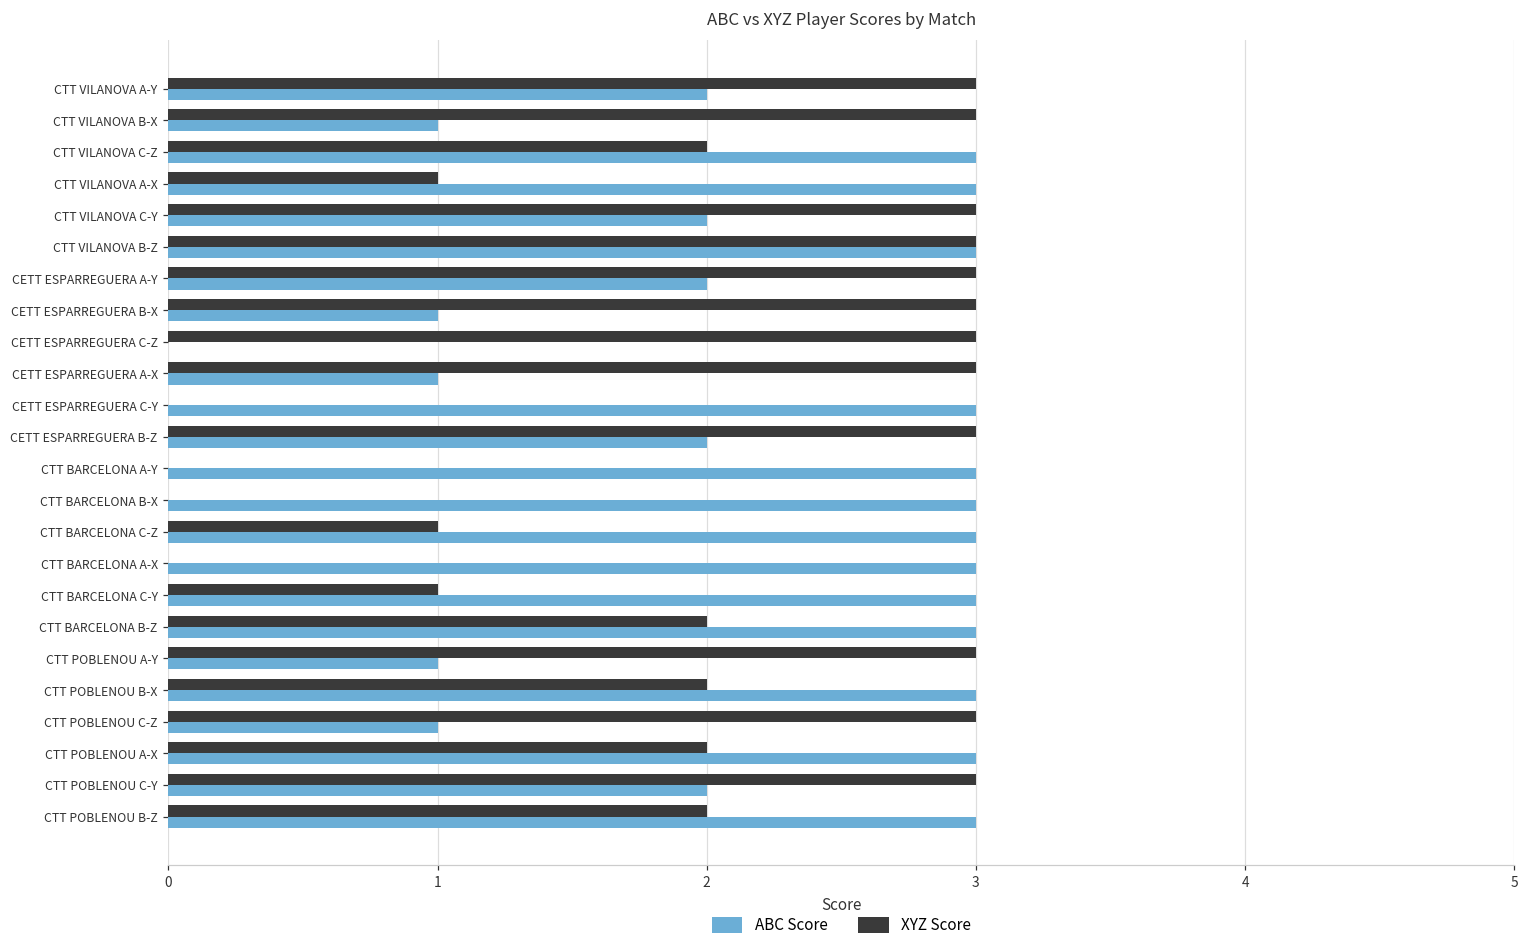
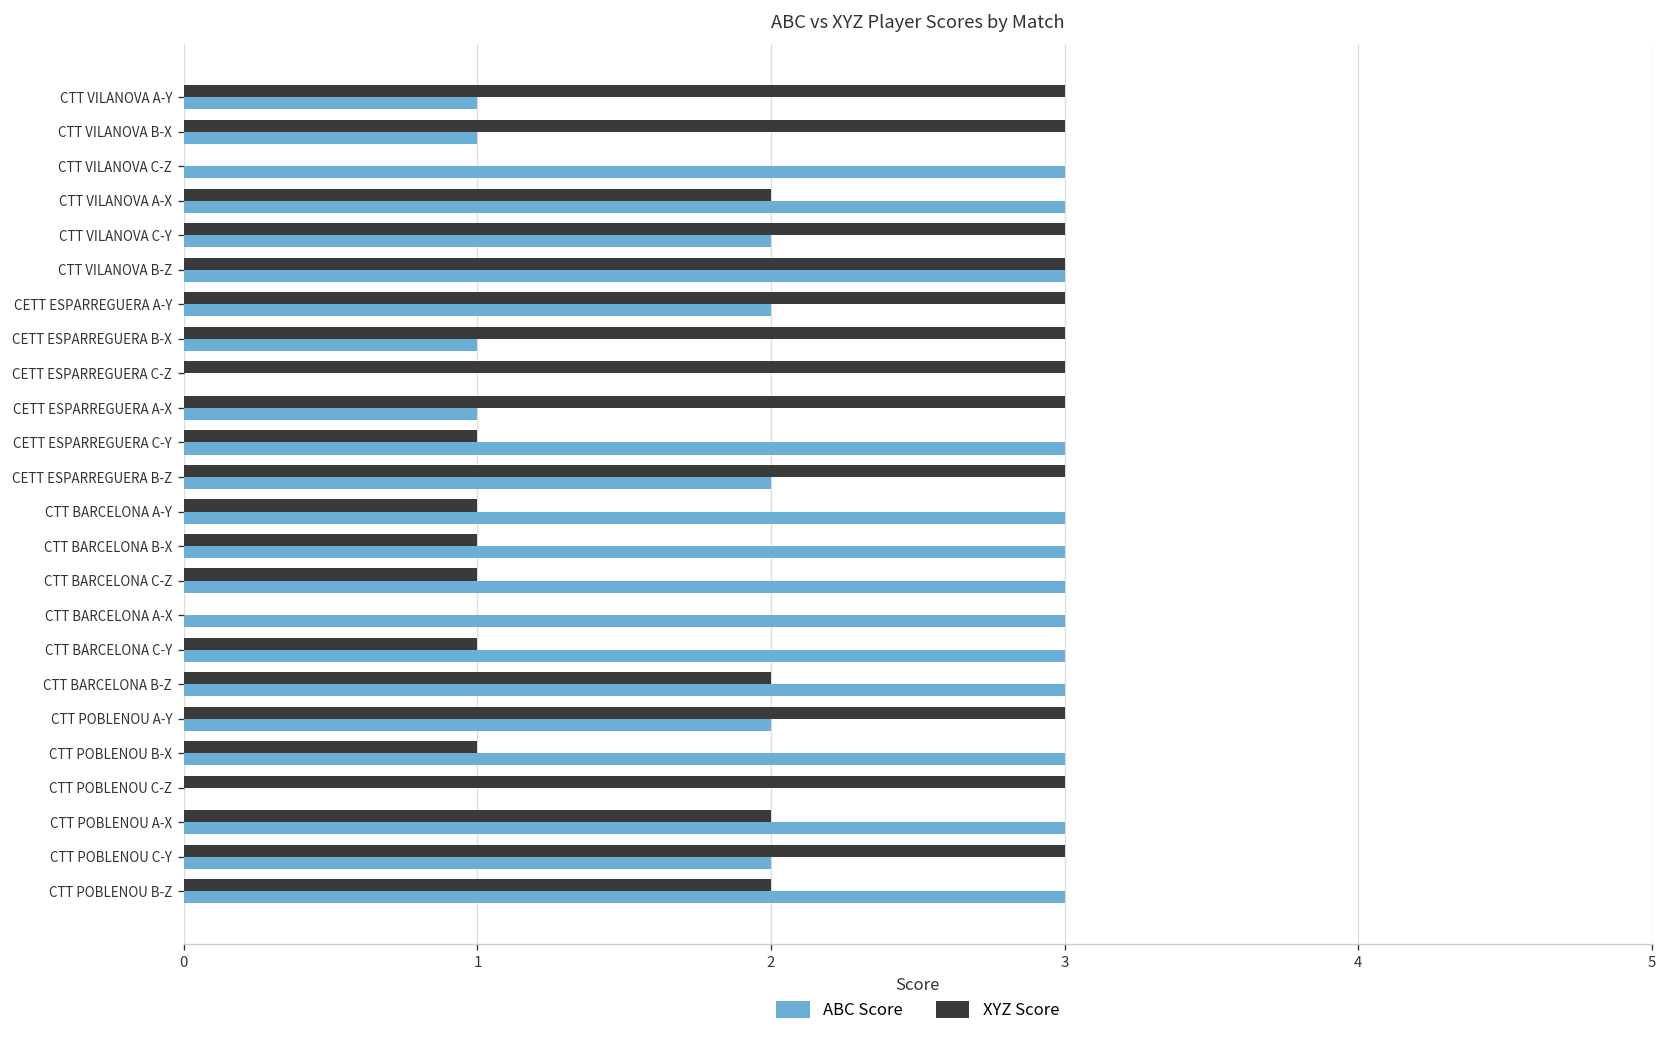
  {
    "ABC Score": {
-     "CTT VILANOVA A-Y": 2,
+     "CTT VILANOVA A-Y": 1,
      "CTT VILANOVA B-X": 1,
      "CTT VILANOVA C-Z": 3,
      "CTT VILANOVA A-X": 3,
      "CTT VILANOVA C-Y": 2,
      "CTT VILANOVA B-Z": 3,
      "CETT ESPARREGUERA A-Y": 2,
      "CETT ESPARREGUERA B-X": 1,
      "CETT ESPARREGUERA C-Z": 0,
      "CETT ESPARREGUERA A-X": 1,
      "CETT ESPARREGUERA C-Y": 3,
      "CETT ESPARREGUERA B-Z": 2,
      "CTT BARCELONA A-Y": 3,
      "CTT BARCELONA B-X": 3,
      "CTT BARCELONA C-Z": 3,
      "CTT BARCELONA A-X": 3,
      "CTT BARCELONA C-Y": 3,
      "CTT BARCELONA B-Z": 3,
-     "CTT POBLENOU A-Y": 1,
+     "CTT POBLENOU A-Y": 2,
      "CTT POBLENOU B-X": 3,
-     "CTT POBLENOU C-Z": 1,
+     "CTT POBLENOU C-Z": 0,
      "CTT POBLENOU A-X": 3,
      "CTT POBLENOU C-Y": 2,
      "CTT POBLENOU B-Z": 3
    },
    "XYZ Score": {
      "CTT VILANOVA A-Y": 3,
      "CTT VILANOVA B-X": 3,
-     "CTT VILANOVA C-Z": 2,
-     "CTT VILANOVA A-X": 1,
+     "CTT VILANOVA C-Z": 0,
+     "CTT VILANOVA A-X": 2,
      "CTT VILANOVA C-Y": 3,
      "CTT VILANOVA B-Z": 3,
      "CETT ESPARREGUERA A-Y": 3,
      "CETT ESPARREGUERA B-X": 3,
      "CETT ESPARREGUERA C-Z": 3,
      "CETT ESPARREGUERA A-X": 3,
-     "CETT ESPARREGUERA C-Y": 0,
+     "CETT ESPARREGUERA C-Y": 1,
      "CETT ESPARREGUERA B-Z": 3,
-     "CTT BARCELONA A-Y": 0,
-     "CTT BARCELONA B-X": 0,
+     "CTT BARCELONA A-Y": 1,
+     "CTT BARCELONA B-X": 1,
      "CTT BARCELONA C-Z": 1,
      "CTT BARCELONA A-X": 0,
      "CTT BARCELONA C-Y": 1,
      "CTT BARCELONA B-Z": 2,
      "CTT POBLENOU A-Y": 3,
-     "CTT POBLENOU B-X": 2,
+     "CTT POBLENOU B-X": 1,
      "CTT POBLENOU C-Z": 3,
      "CTT POBLENOU A-X": 2,
      "CTT POBLENOU C-Y": 3,
      "CTT POBLENOU B-Z": 2
    }
  }
